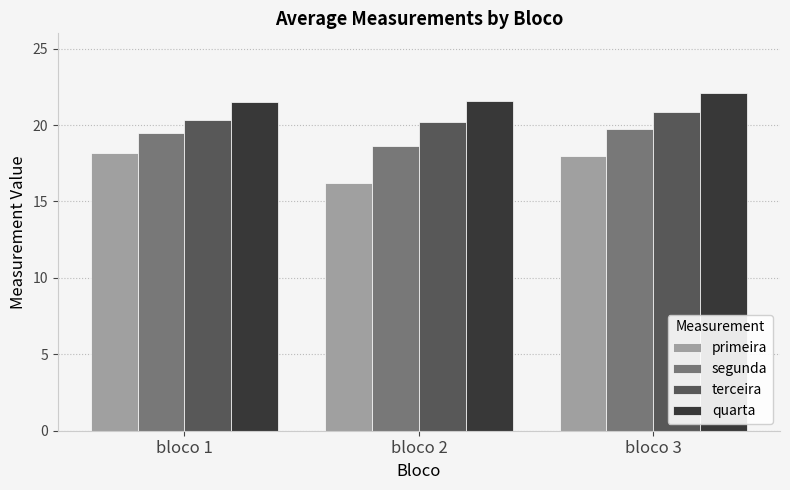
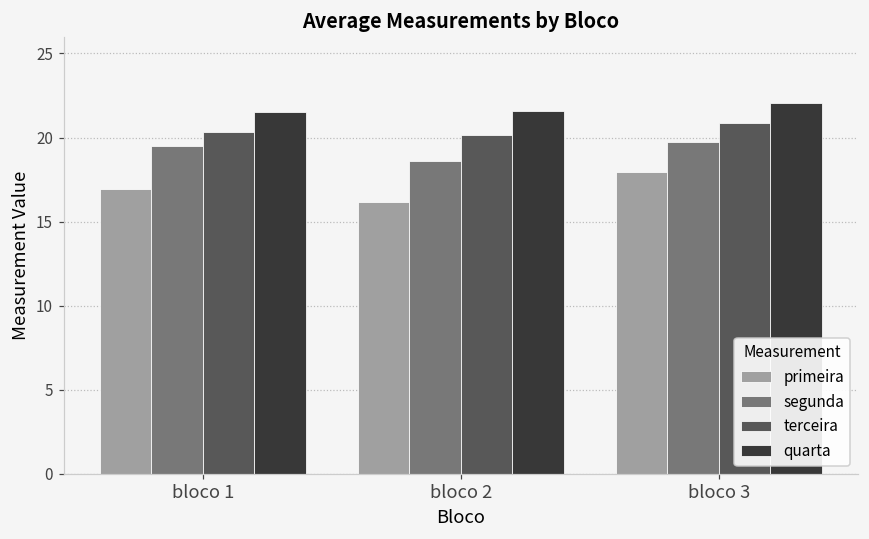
  {
    "primeira": {
-     "bloco 1": 18.2,
+     "bloco 1": 17.0,
      "bloco 2": 16.2,
      "bloco 3": 18.0
    }
  }
